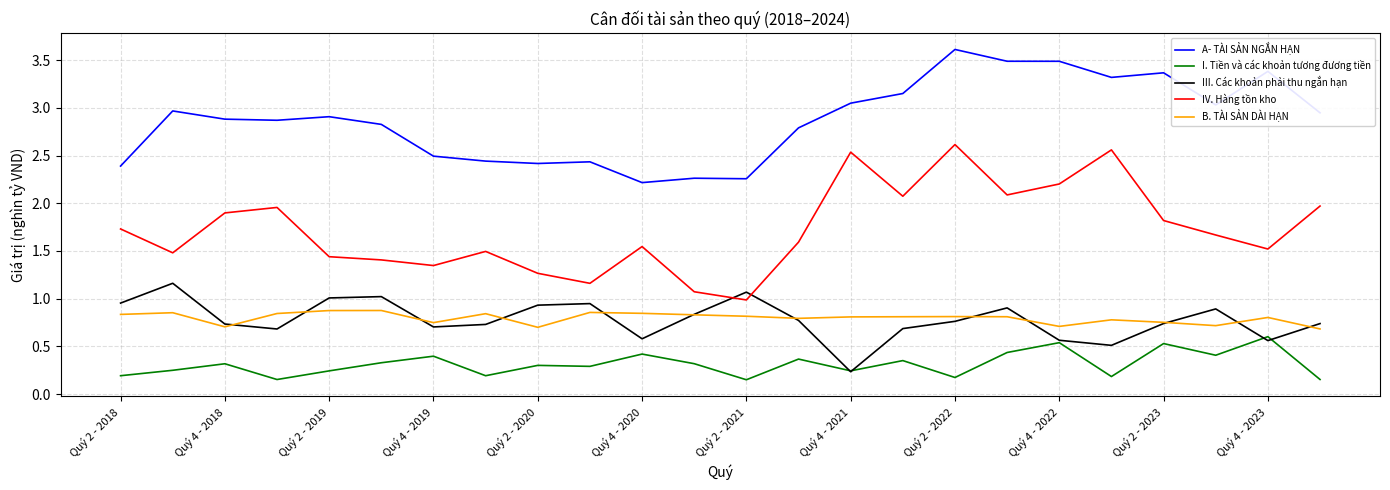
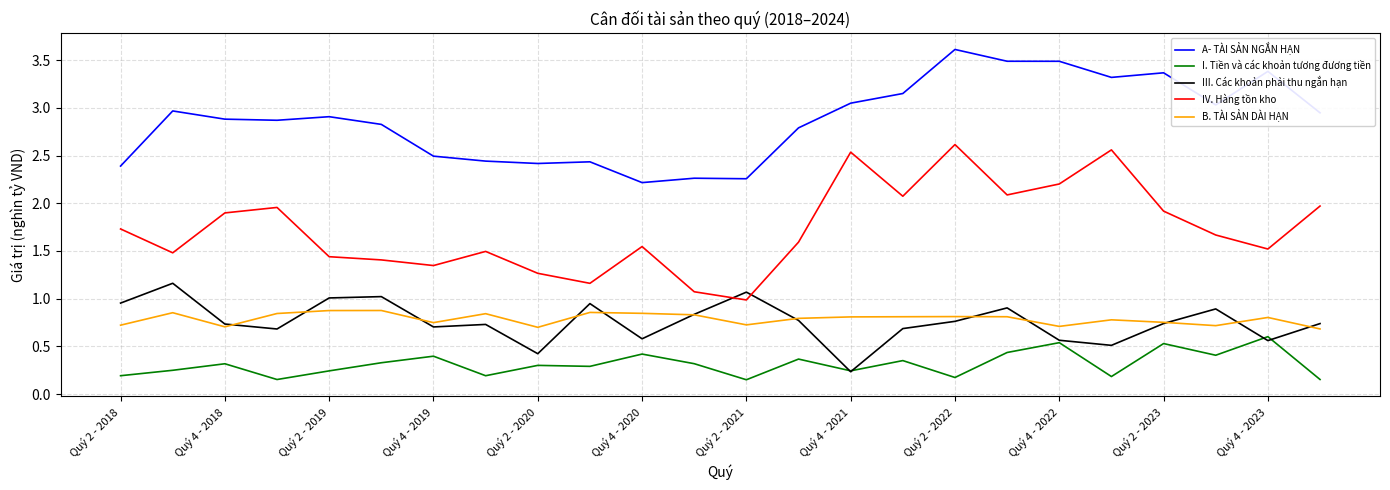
  {
    "A- TÀI SẢN NGẮN HẠN": {
      "Quý 2 - 2018": 2.4,
      "Quý 4 - 2018": 2.9,
      "Quý 2 - 2019": 2.9,
      "Quý 4 - 2019": 2.5,
      "Quý 2 - 2020": 2.4,
      "Quý 4 - 2020": 2.2,
      "Quý 2 - 2021": 2.3,
      "Quý 4 - 2021": 3.0,
      "Quý 2 - 2022": 3.6,
      "Quý 4 - 2022": 3.5,
      "Quý 2 - 2023": 3.4
    },
    "I. Tiền và các khoản tương đương tiền": {
      "Quý 2 - 2018": 0.2,
      "Quý 4 - 2018": 0.3,
      "Quý 2 - 2019": 0.2,
      "Quý 4 - 2019": 0.4,
      "Quý 2 - 2020": 0.3,
      "Quý 4 - 2020": 0.4,
      "Quý 2 - 2021": 0.2,
      "Quý 2 - 2022": 0.2,
      "Quý 2 - 2023": 0.5,
      "Quý 4 - 2023": 0.6
    },
    "III. Các khoản phải thu ngắn hạn": {
      "Quý 2 - 2018": 1.0,
      "Quý 4 - 2018": 0.7,
      "Quý 2 - 2019": 1.0,
      "Quý 4 - 2019": 0.7,
-     "Quý 2 - 2020": 0.9,
+     "Quý 2 - 2020": 0.4,
      "Quý 4 - 2020": 0.6,
      "Quý 2 - 2021": 1.1,
      "Quý 2 - 2022": 0.8,
      "Quý 4 - 2023": 0.6
    },
    "IV. Hàng tồn kho": {
      "Quý 2 - 2018": 1.7,
      "Quý 4 - 2018": 1.9,
      "Quý 2 - 2019": 1.4,
      "Quý 4 - 2019": 1.3,
      "Quý 2 - 2020": 1.3,
      "Quý 4 - 2020": 1.5,
      "Quý 2 - 2021": 1.0,
      "Quý 4 - 2021": 2.5,
      "Quý 2 - 2022": 2.6,
      "Quý 4 - 2022": 2.2,
-     "Quý 2 - 2023": 1.8,
+     "Quý 2 - 2023": 1.9,
      "Quý 4 - 2023": 1.5
    },
    "B. TÀI SẢN DÀI HẠN": {
-     "Quý 2 - 2018": 0.8,
+     "Quý 2 - 2018": 0.7,
      "Quý 4 - 2018": 0.7,
      "Quý 2 - 2019": 0.9,
      "Quý 4 - 2019": 0.7,
      "Quý 2 - 2020": 0.7,
      "Quý 4 - 2020": 0.8,
-     "Quý 2 - 2021": 0.8,
+     "Quý 2 - 2021": 0.7,
      "Quý 4 - 2021": 0.8,
      "Quý 2 - 2022": 0.8,
      "Quý 4 - 2022": 0.7,
      "Quý 4 - 2023": 0.8
    }
  }
